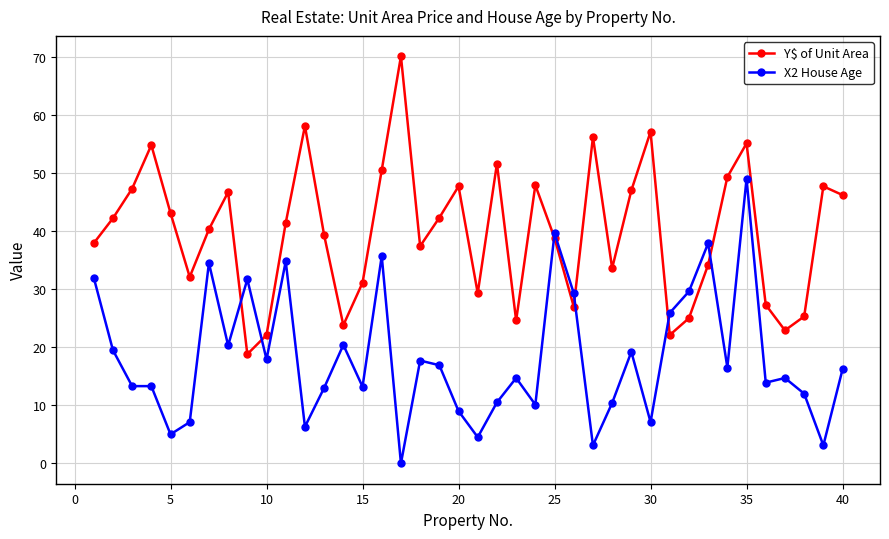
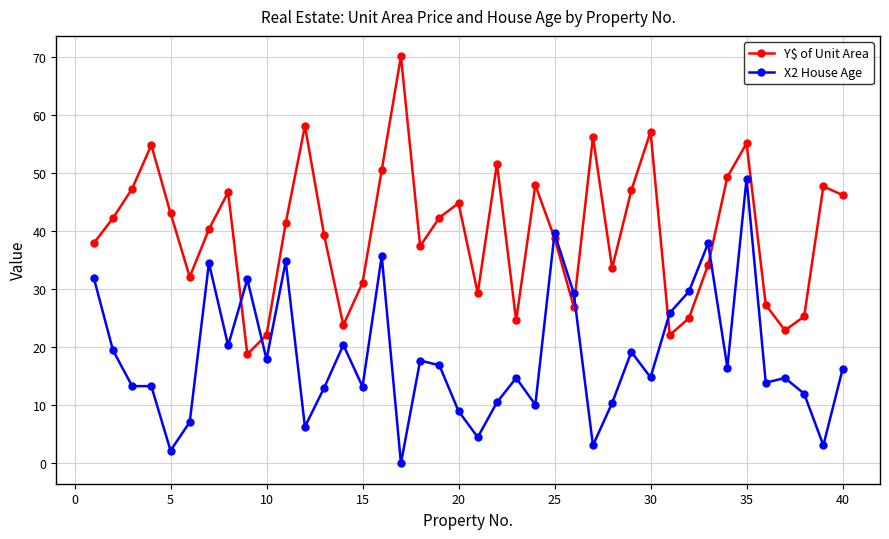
  {
    "Y$ of Unit Area": {
      "5": 43,
      "10": 22,
      "15": 31,
-     "20": 48,
+     "20": 45,
      "25": 39,
      "30": 57,
      "35": 55,
      "40": 46
    },
    "X2 House Age": {
-     "5": 5,
+     "5": 2,
      "10": 18,
      "15": 13,
      "20": 9,
      "25": 40,
-     "30": 7,
+     "30": 15,
      "35": 49,
      "40": 16
    }
  }
